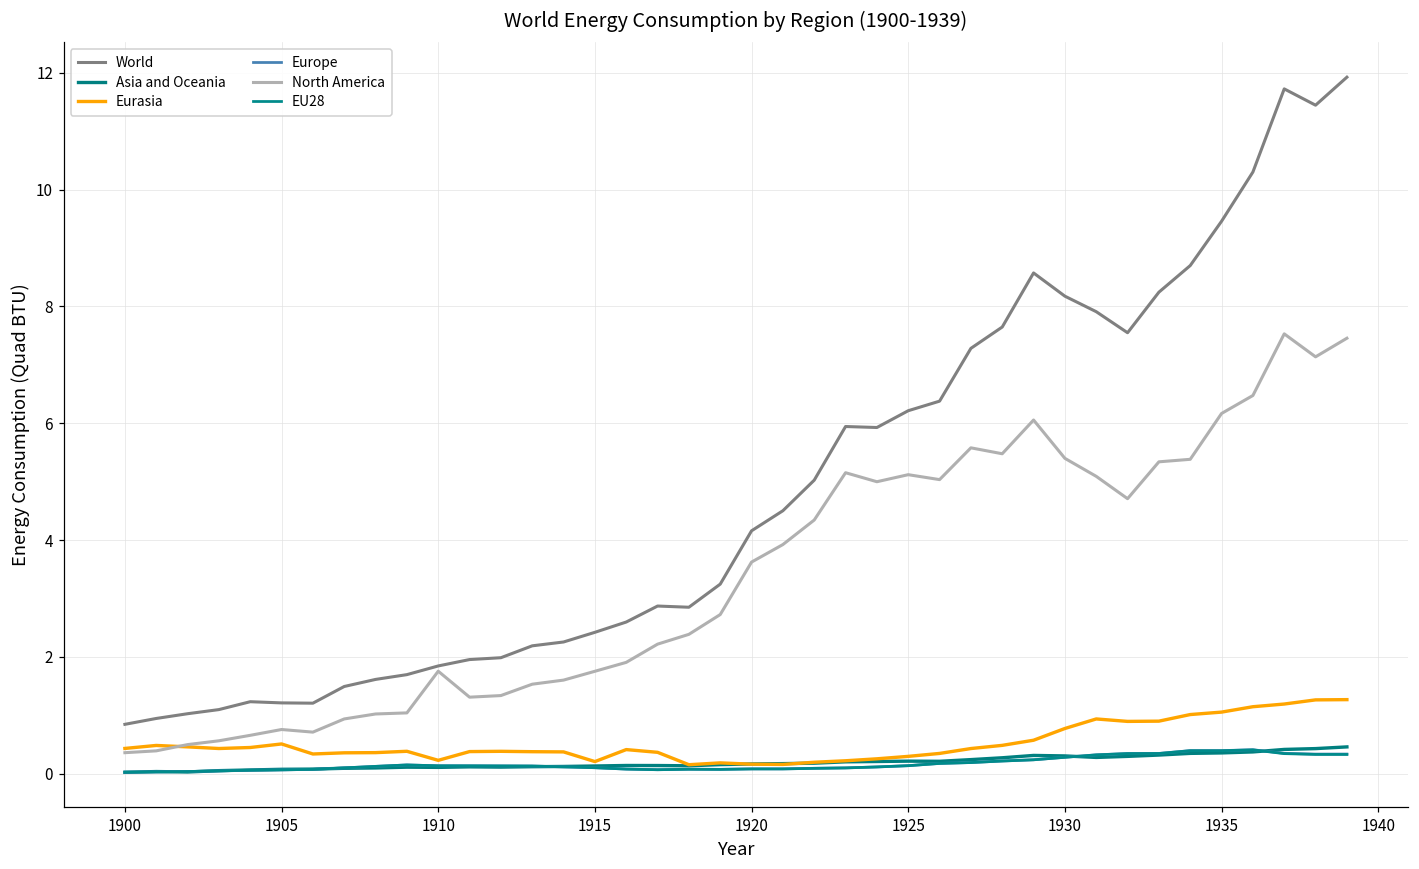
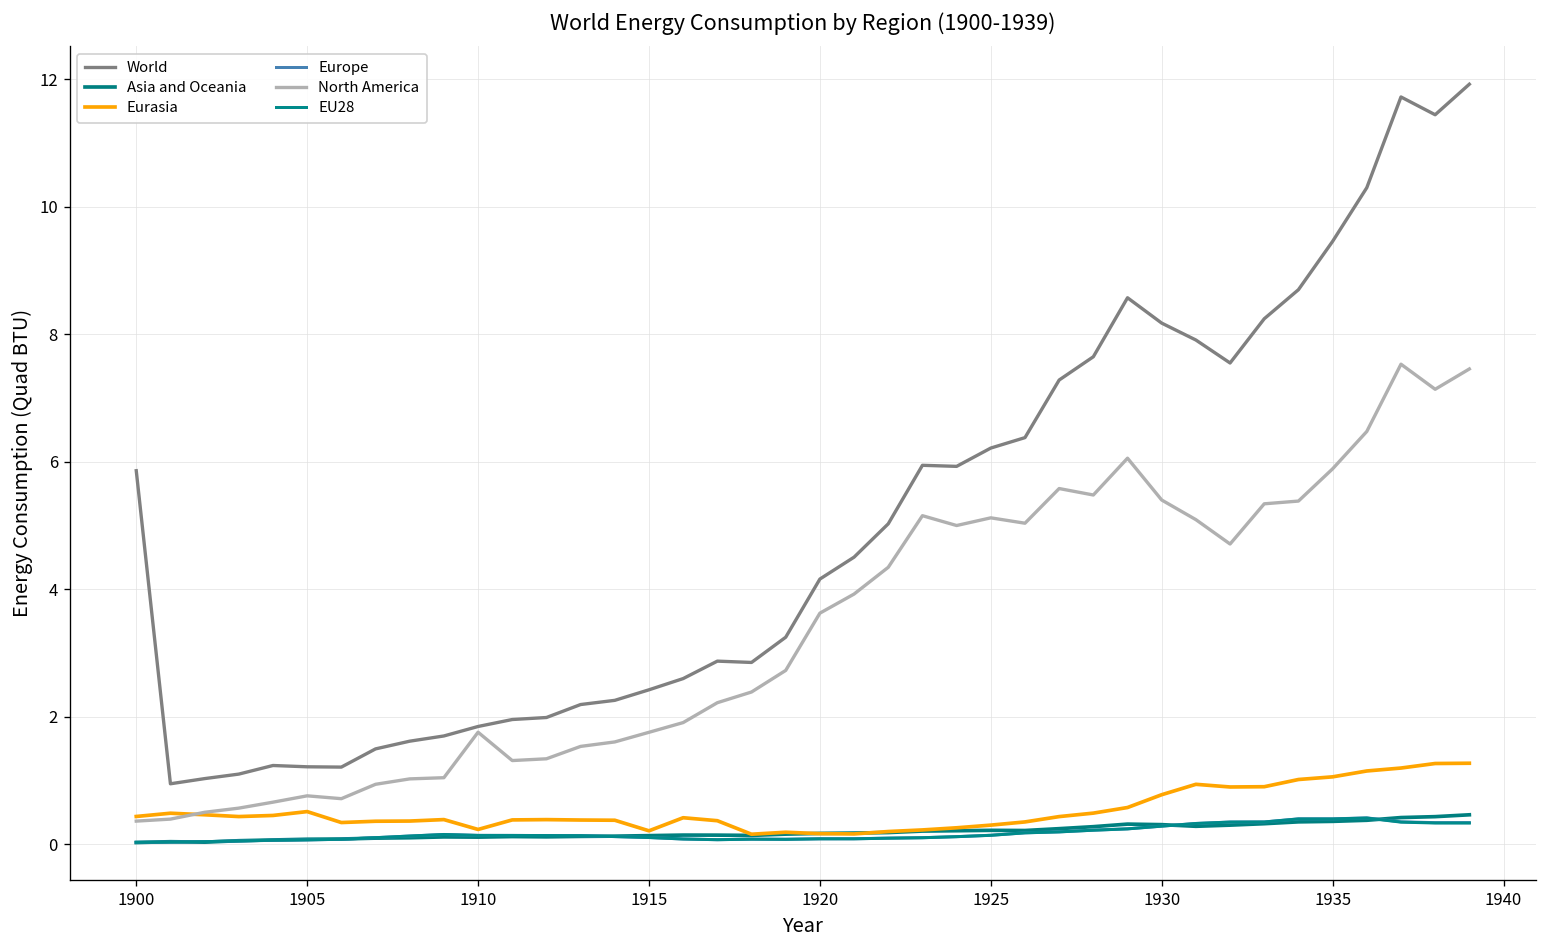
  {
    "World": {
-     "1900": 0.8,
+     "1900": 5.9,
      "1905": 1.2,
      "1910": 1.8,
      "1915": 2.4,
      "1920": 4.2,
      "1925": 6.2,
      "1930": 8.2,
      "1935": 9.5
    },
    "Eurasia": {
      "1900": 0.4,
      "1905": 0.5,
      "1910": 0.2,
      "1915": 0.2,
      "1925": 0.3,
      "1930": 0.8,
      "1935": 1.1
    },
    "North America": {
      "1900": 0.4,
      "1905": 0.8,
      "1910": 1.8,
      "1915": 1.8,
      "1920": 3.6,
      "1925": 5.1,
      "1930": 5.4,
-     "1935": 6.2
+     "1935": 5.9
    }
  }
